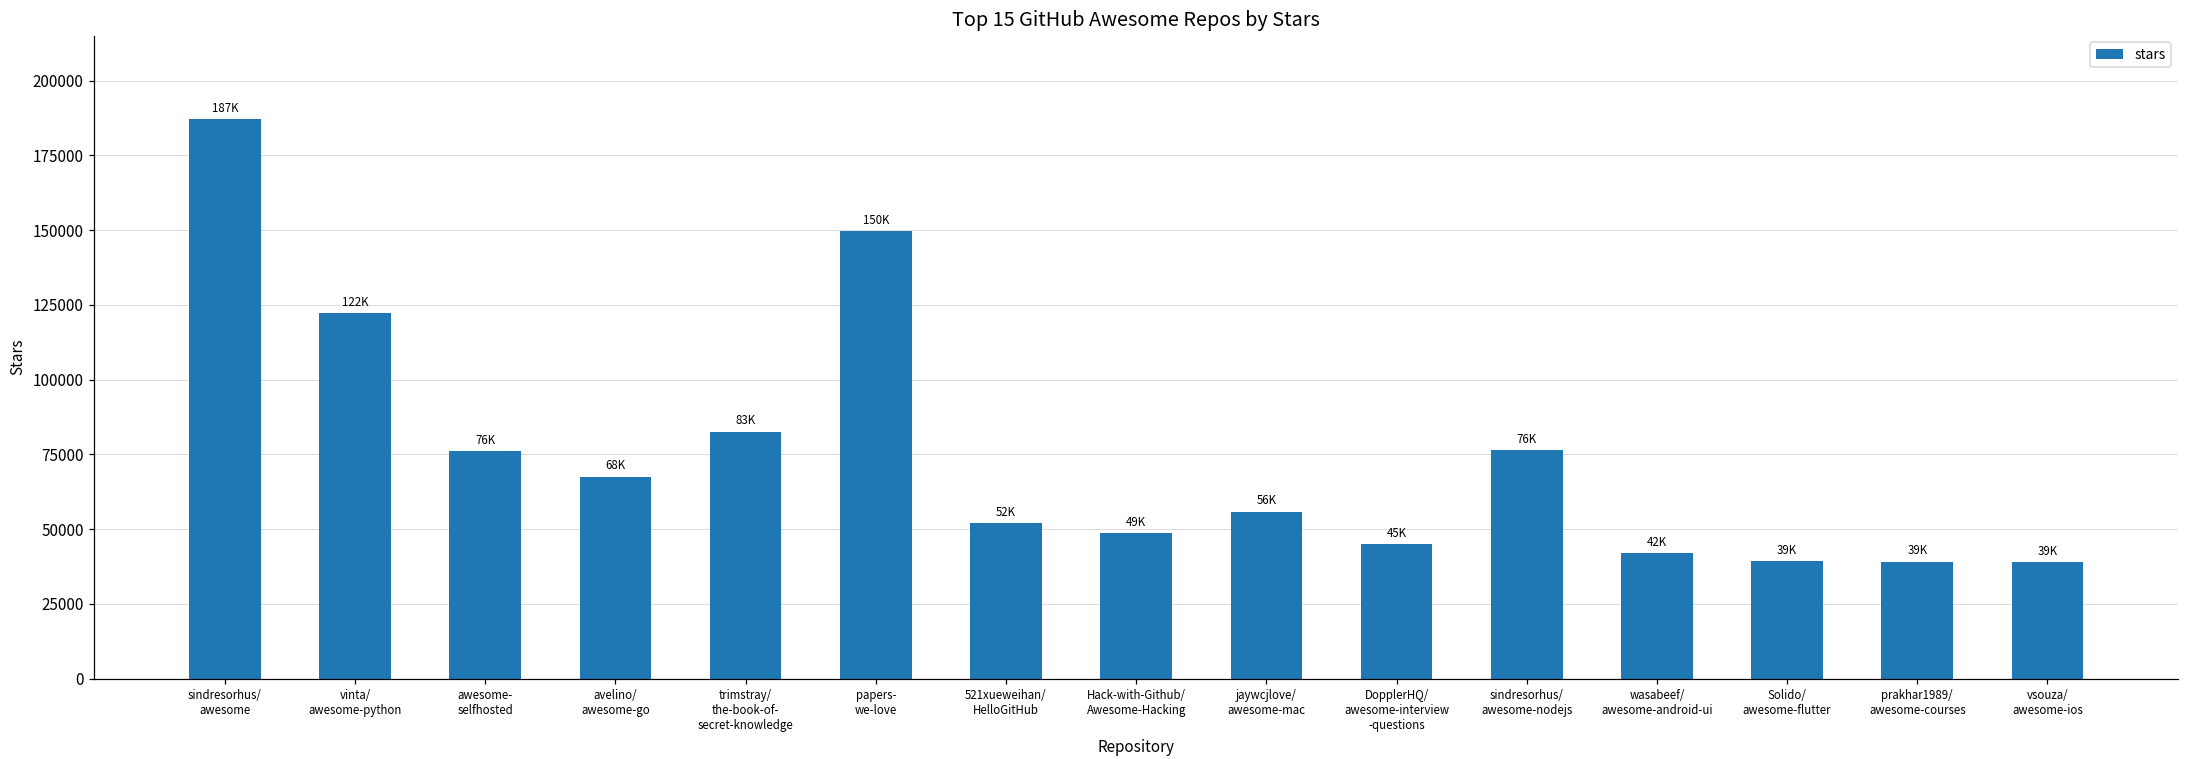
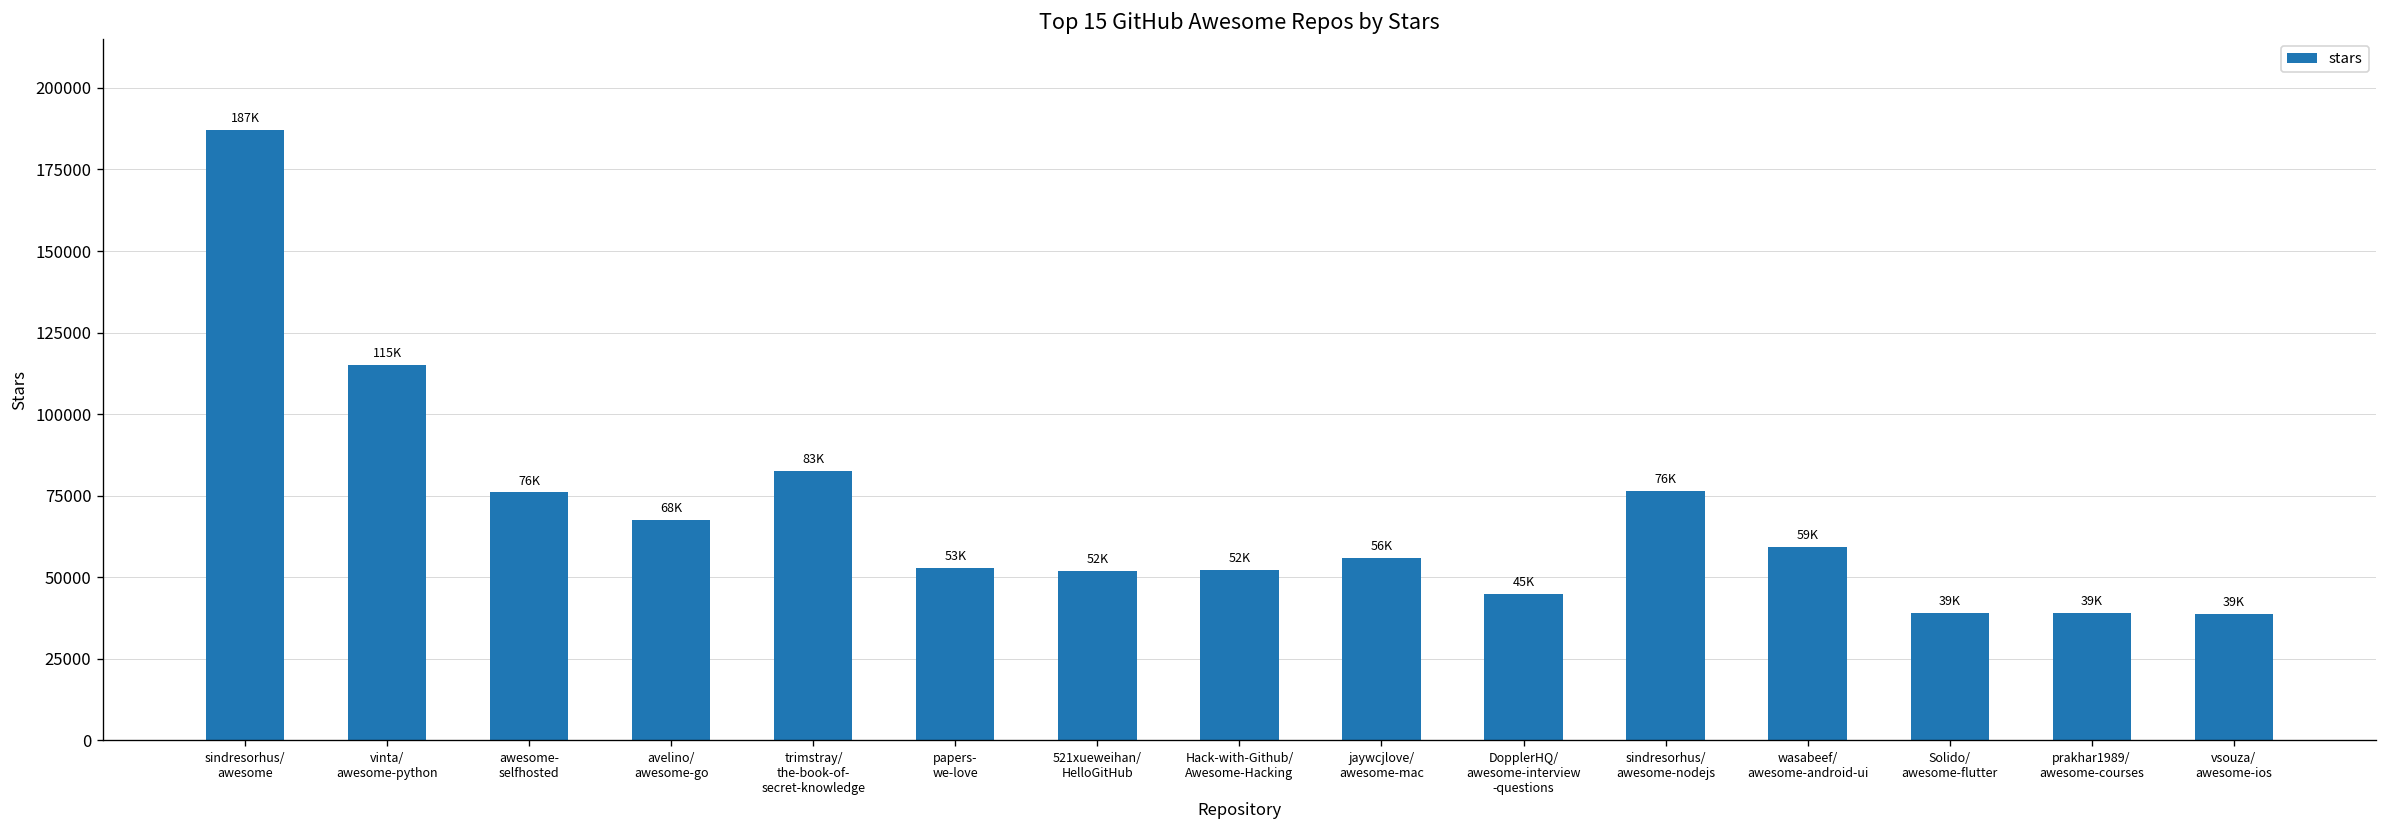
  {
    "sindresorhus/ awesome": "187K",
-   "vinta/ awesome-python": "122K",
+   "vinta/ awesome-python": "115K",
    "awesome- selfhosted": "76K",
    "avelino/ awesome-go": "68K",
    "trimstray/ the-book-of- secret-knowledge": "83K",
-   "papers- we-love": "150K",
+   "papers- we-love": "53K",
    "521xueweihan/ HelloGitHub": "52K",
-   "Hack-with-Github/ Awesome-Hacking": "49K",
+   "Hack-with-Github/ Awesome-Hacking": "52K",
    "jaywcjlove/ awesome-mac": "56K",
    "DopplerHQ/ awesome-interview -questions": "45K",
    "sindresorhus/ awesome-nodejs": "76K",
-   "wasabeef/ awesome-android-ui": "42K",
+   "wasabeef/ awesome-android-ui": "59K",
    "Solido/ awesome-flutter": "39K",
    "prakhar1989/ awesome-courses": "39K",
    "vsouza/ awesome-ios": "39K"
  }
